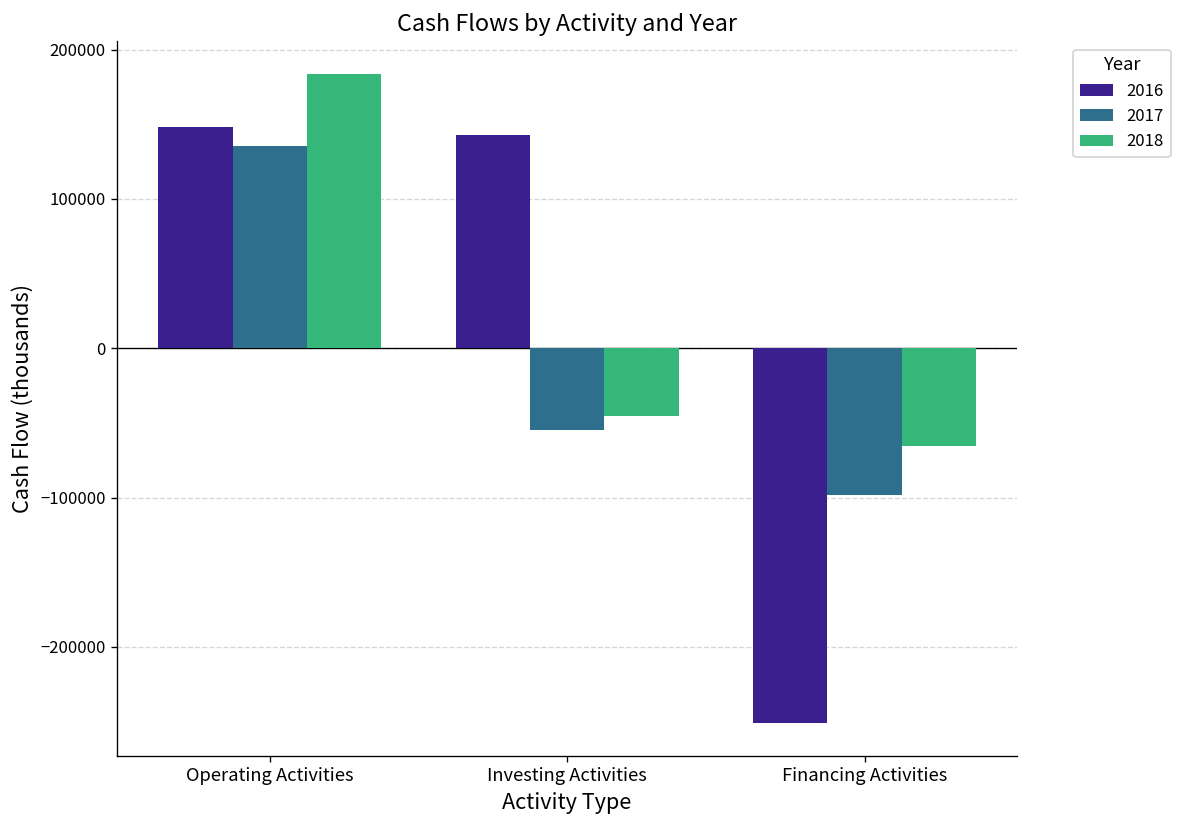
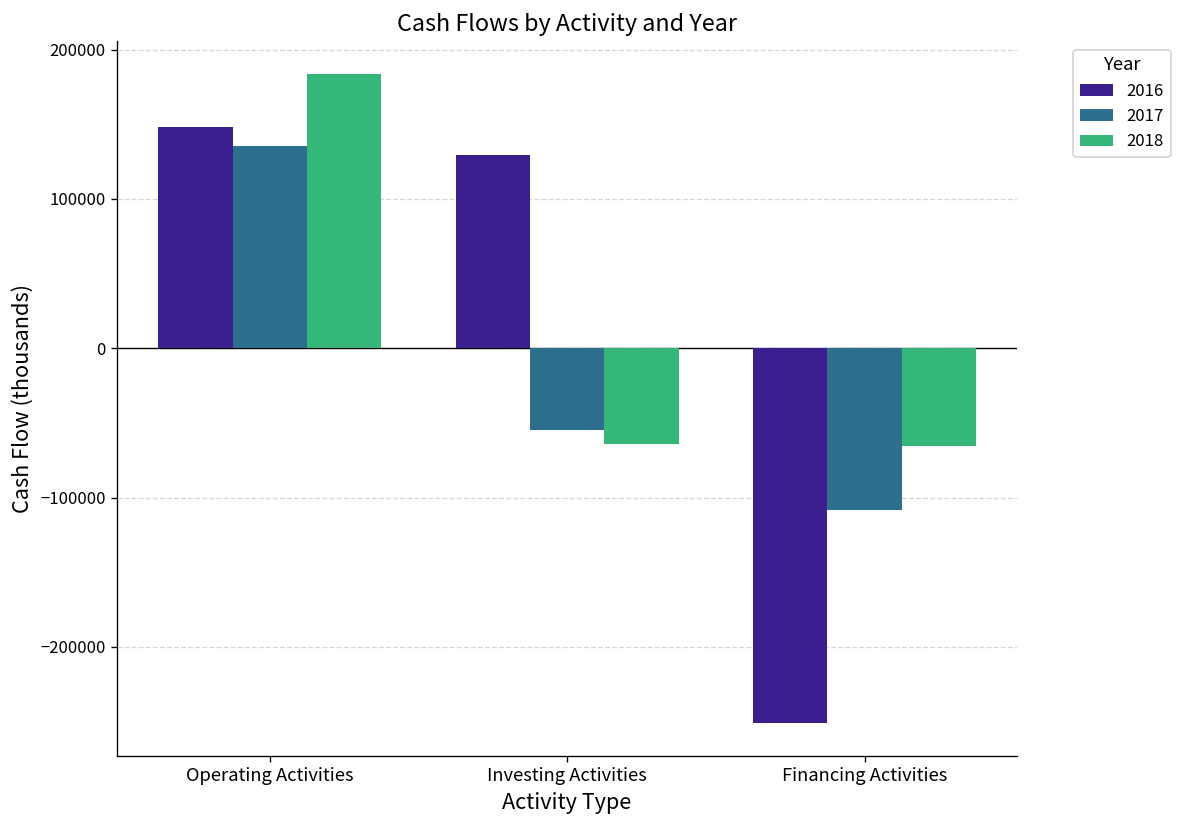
  {
    "2016": {
      "Operating Activities": 148000,
-     "Investing Activities": 143000,
+     "Investing Activities": 130000,
      "Financing Activities": -251000
    },
    "2017": {
      "Operating Activities": 135000,
      "Investing Activities": -54000,
-     "Financing Activities": -98000
+     "Financing Activities": -109000
    },
    "2018": {
      "Operating Activities": 184000,
-     "Investing Activities": -45000,
+     "Investing Activities": -64000,
      "Financing Activities": -65000
    }
  }
